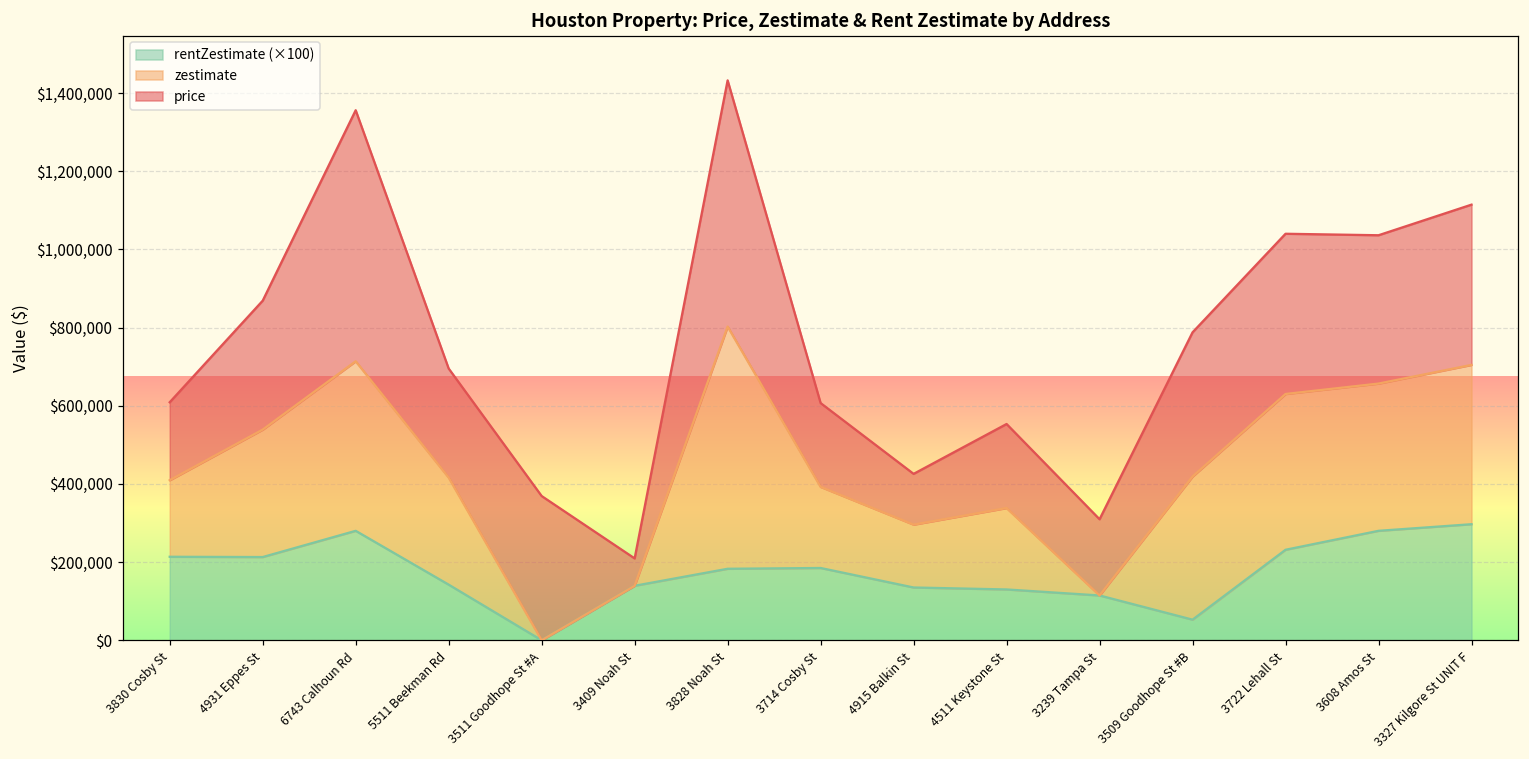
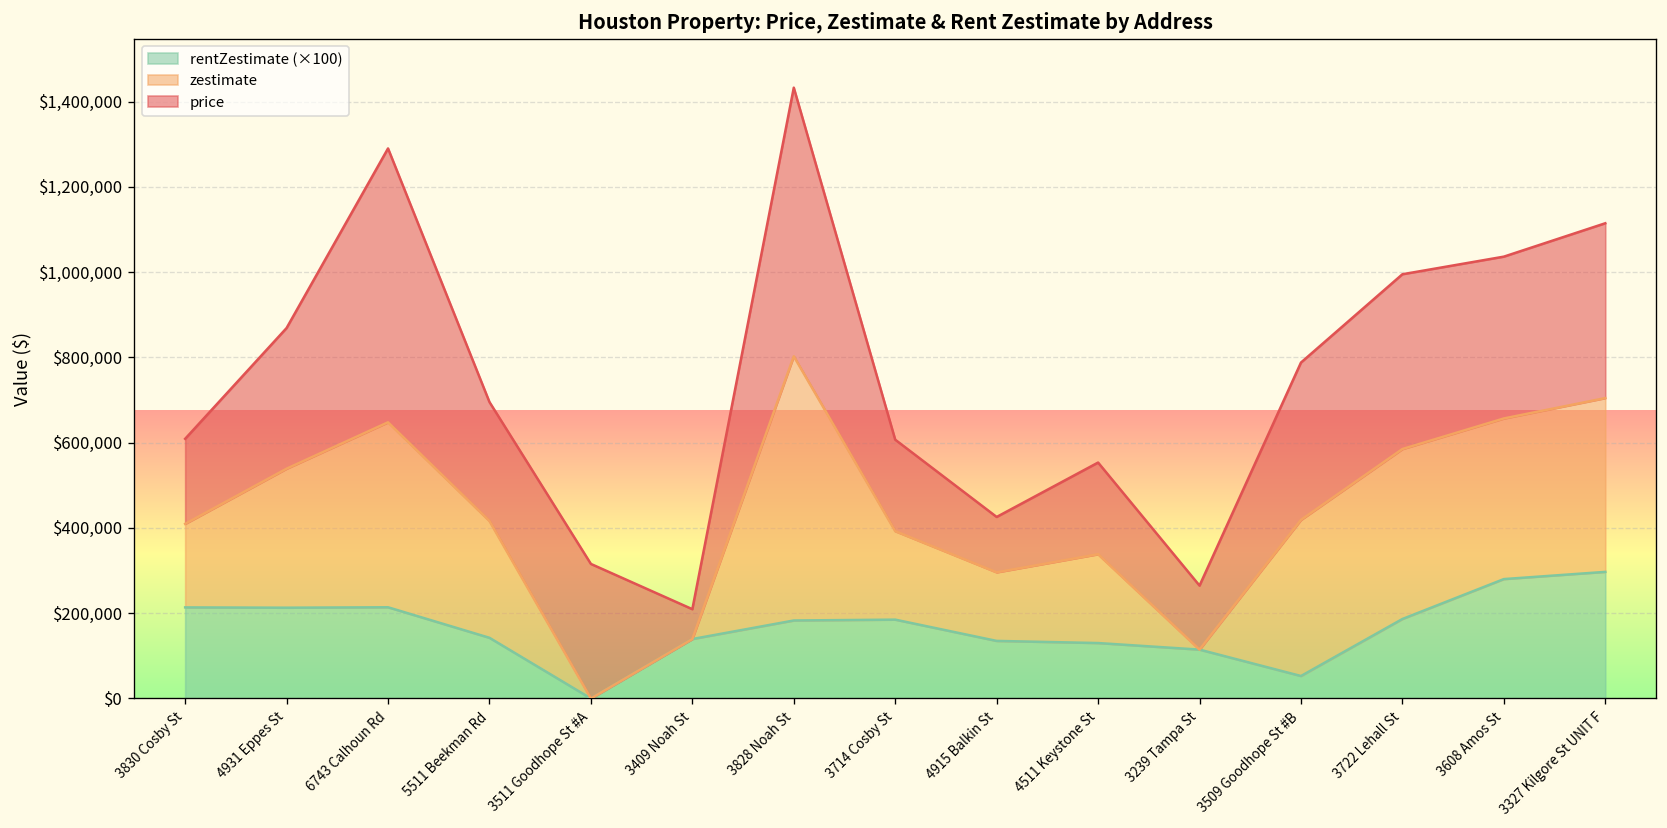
  {
    "rentZestimate (×100)": {
      "3830 Cosby St": "$210,000",
      "4931 Eppes St": "$210,000",
-     "6743 Calhoun Rd": "$280,000",
+     "6743 Calhoun Rd": "$210,000",
      "5511 Beekman Rd": "$140,000",
      "3828 Noah St": "$180,000",
      "3714 Cosby St": "$180,000",
      "4915 Balkin St": "$140,000",
      "4511 Keystone St": "$130,000",
      "3509 Goodhope St #B": "$50,000",
-     "3722 Lehall St": "$230,000",
+     "3722 Lehall St": "$190,000",
      "3608 Amos St": "$280,000",
      "3327 Kilgore St UNIT F": "$300,000"
    },
    "zestimate": {
      "3830 Cosby St": "$200,000",
      "4931 Eppes St": "$330,000",
      "6743 Calhoun Rd": "$430,000",
      "5511 Beekman Rd": "$270,000",
      "3828 Noah St": "$620,000",
      "3714 Cosby St": "$210,000",
      "4915 Balkin St": "$160,000",
      "4511 Keystone St": "$210,000",
      "3509 Goodhope St #B": "$370,000",
      "3722 Lehall St": "$400,000",
      "3608 Amos St": "$380,000",
      "3327 Kilgore St UNIT F": "$410,000"
    },
    "price": {
      "3830 Cosby St": "$200,000",
      "4931 Eppes St": "$330,000",
      "6743 Calhoun Rd": "$640,000",
      "5511 Beekman Rd": "$280,000",
-     "3511 Goodhope St #A": "$370,000",
+     "3511 Goodhope St #A": "$320,000",
      "3409 Noah St": "$70,000",
      "3828 Noah St": "$630,000",
      "3714 Cosby St": "$210,000",
      "4915 Balkin St": "$130,000",
      "4511 Keystone St": "$220,000",
-     "3239 Tampa St": "$200,000",
+     "3239 Tampa St": "$150,000",
      "3509 Goodhope St #B": "$370,000",
      "3722 Lehall St": "$410,000",
      "3608 Amos St": "$380,000",
      "3327 Kilgore St UNIT F": "$410,000"
    }
  }
